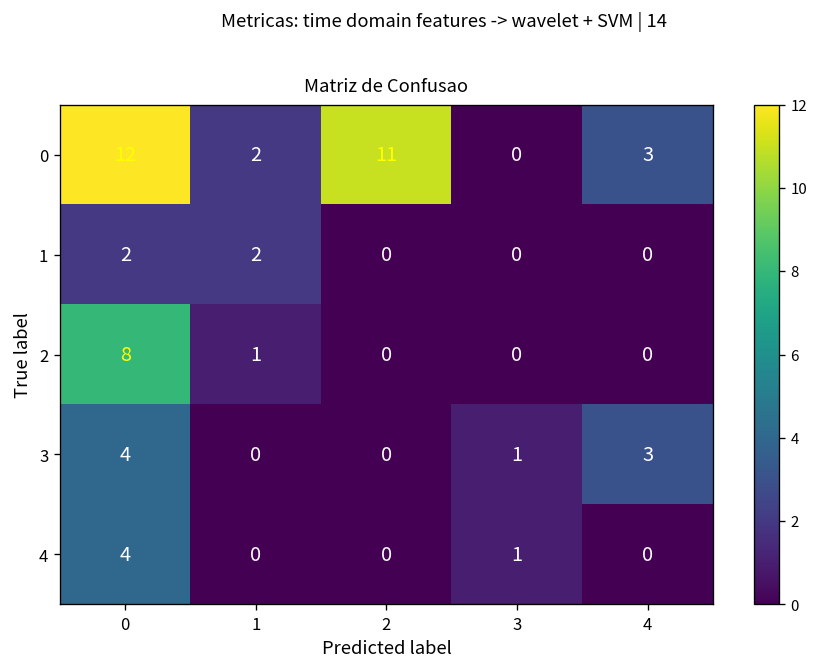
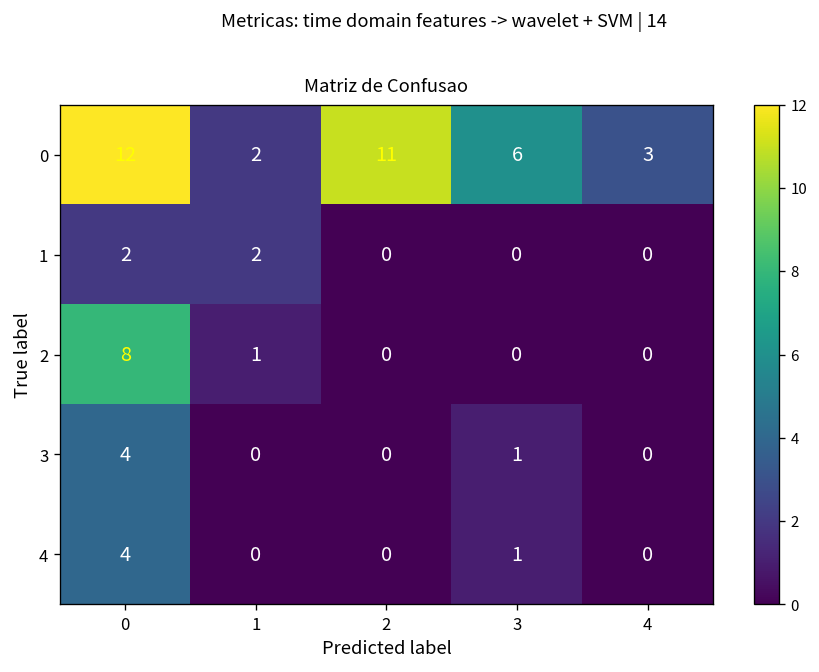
  {
    "0": {
      "1": 2,
      "2": 11,
-     "3": 0,
+     "3": 6,
      "4": 3
    },
    "1": {
      "0": 2,
      "1": 2,
      "2": 0,
      "3": 0,
      "4": 0
    },
    "2": {
      "0": 8,
      "1": 1,
      "2": 0,
      "3": 0,
      "4": 0
    },
    "3": {
      "0": 4,
      "1": 0,
      "2": 0,
      "3": 1,
-     "4": 3
+     "4": 0
    },
    "4": {
      "0": 4,
      "1": 0,
      "2": 0,
      "3": 1,
      "4": 0
    }
  }
